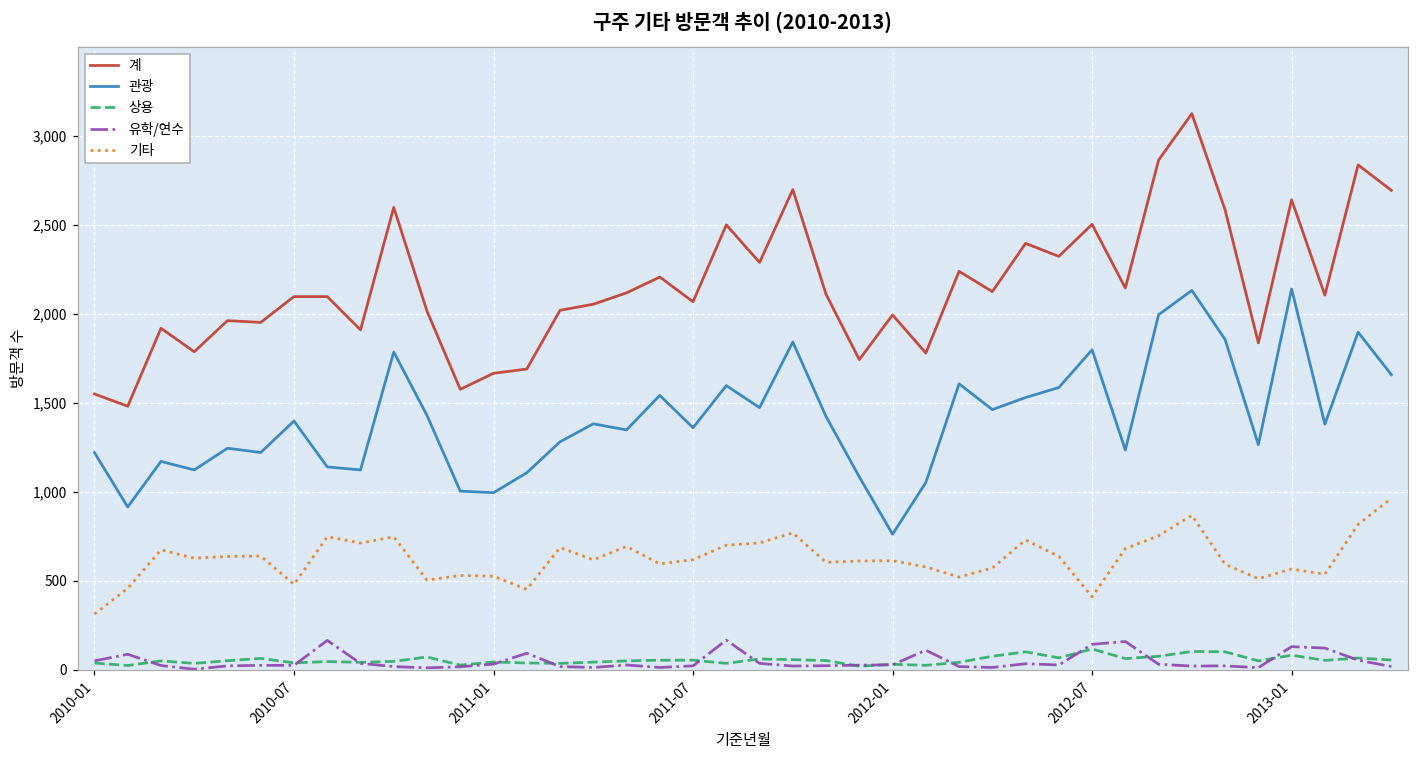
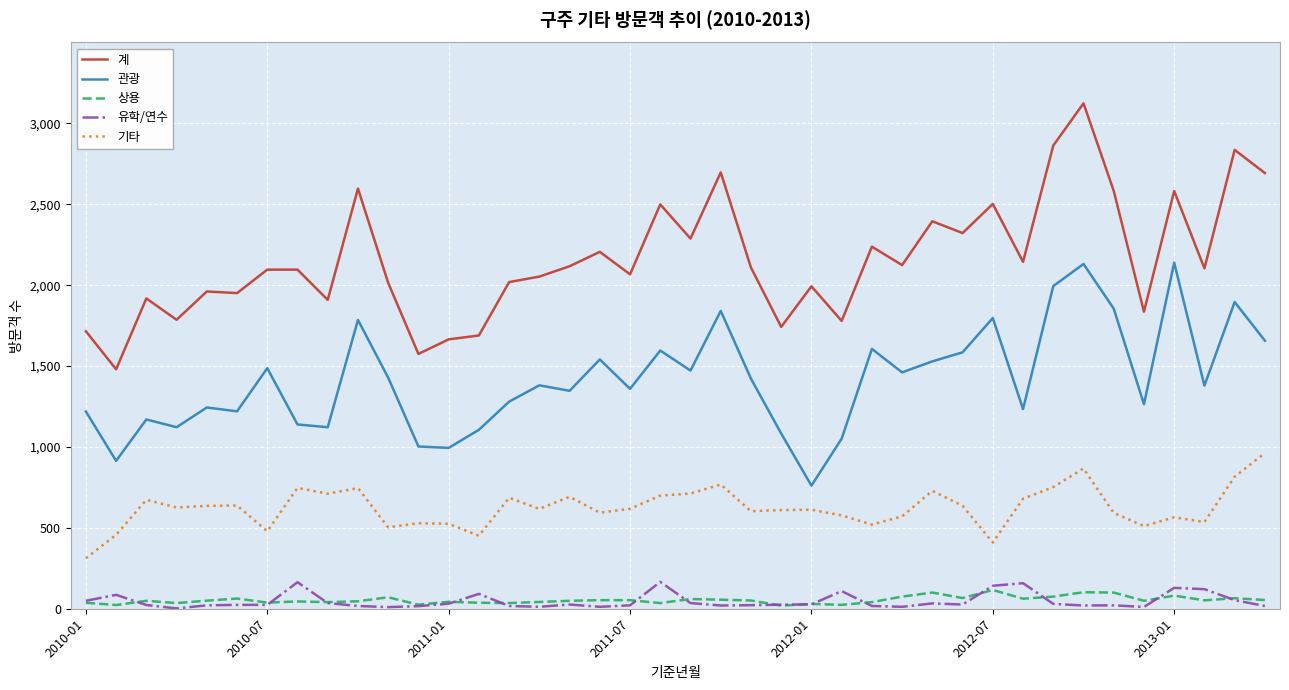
  {
    "계": {
-     "2010-01": "1,550",
+     "2010-01": "1,720",
      "2010-07": "2,100",
      "2011-01": "1,670",
      "2011-07": "2,070",
      "2012-01": "1,990",
      "2012-07": "2,500",
-     "2013-01": "2,640"
+     "2013-01": "2,580"
    },
    "관광": {
      "2010-01": "1,220",
-     "2010-07": "1,400",
+     "2010-07": "1,490",
      "2011-01": "990",
      "2011-07": "1,360",
      "2012-01": "760",
      "2012-07": "1,800",
      "2013-01": "2,140"
    },
    "상용": {
      "2011-07": "50",
      "2012-07": "120",
      "2013-01": "80"
    },
    "유학/연수": {
      "2011-07": "20",
      "2012-07": "140",
      "2013-01": "130"
    },
    "기타": {
      "2010-01": "310",
      "2010-07": "480",
      "2011-01": "530",
      "2011-07": "620",
      "2012-01": "610",
      "2012-07": "410",
      "2013-01": "570"
    }
  }
